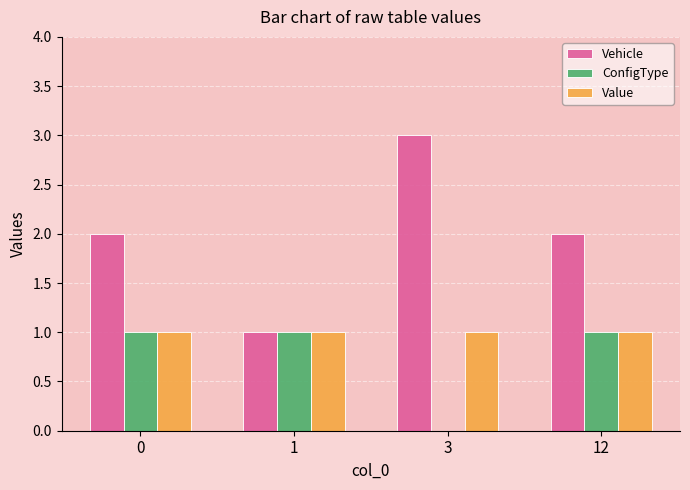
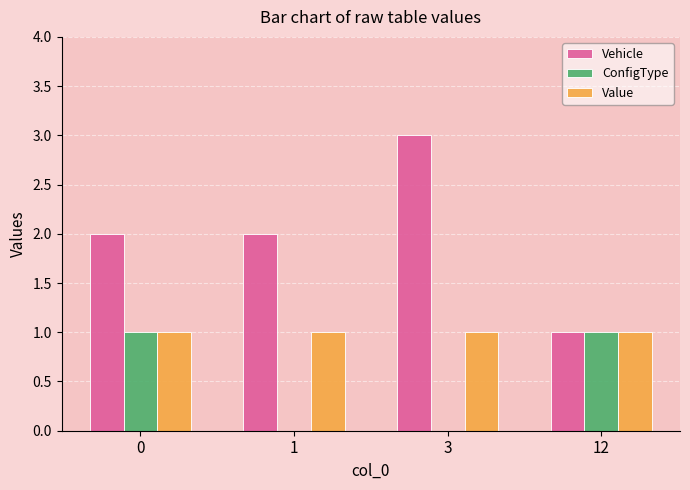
  {
    "Vehicle": {
      "0": 2,
-     "1": 1,
+     "1": 2,
      "3": 3,
-     "12": 2
+     "12": 1
    },
    "ConfigType": {
      "0": 1,
-     "1": 1,
+     "1": 0,
      "3": 0,
      "12": 1
    },
    "Value": {
      "0": 1,
      "1": 1,
      "3": 1,
      "12": 1
    }
  }
